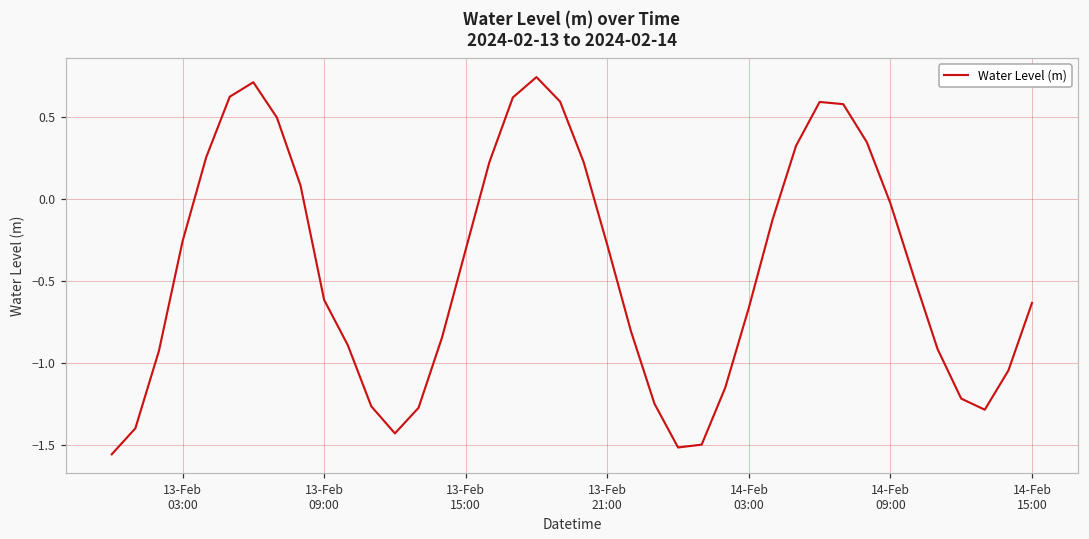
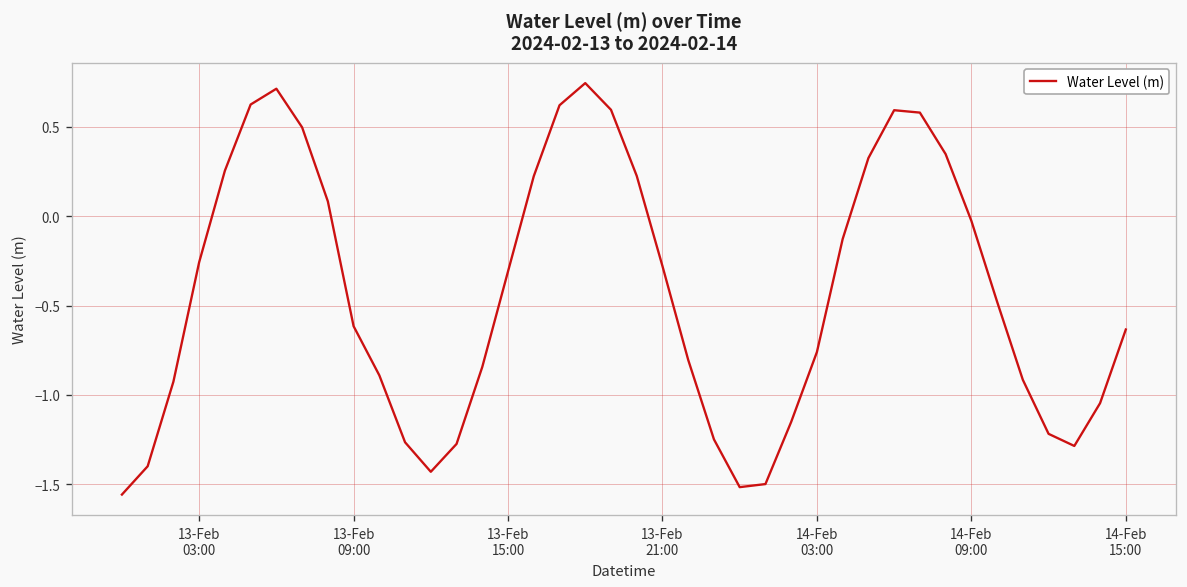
  {
    "13-Feb 03:00": -0.26,
    "13-Feb 09:00": -0.62,
    "13-Feb 15:00": -0.31,
    "13-Feb 21:00": -0.28,
-   "14-Feb 03:00": -0.66,
+   "14-Feb 03:00": -0.76,
    "14-Feb 09:00": -0.03,
    "14-Feb 15:00": -0.63
  }
